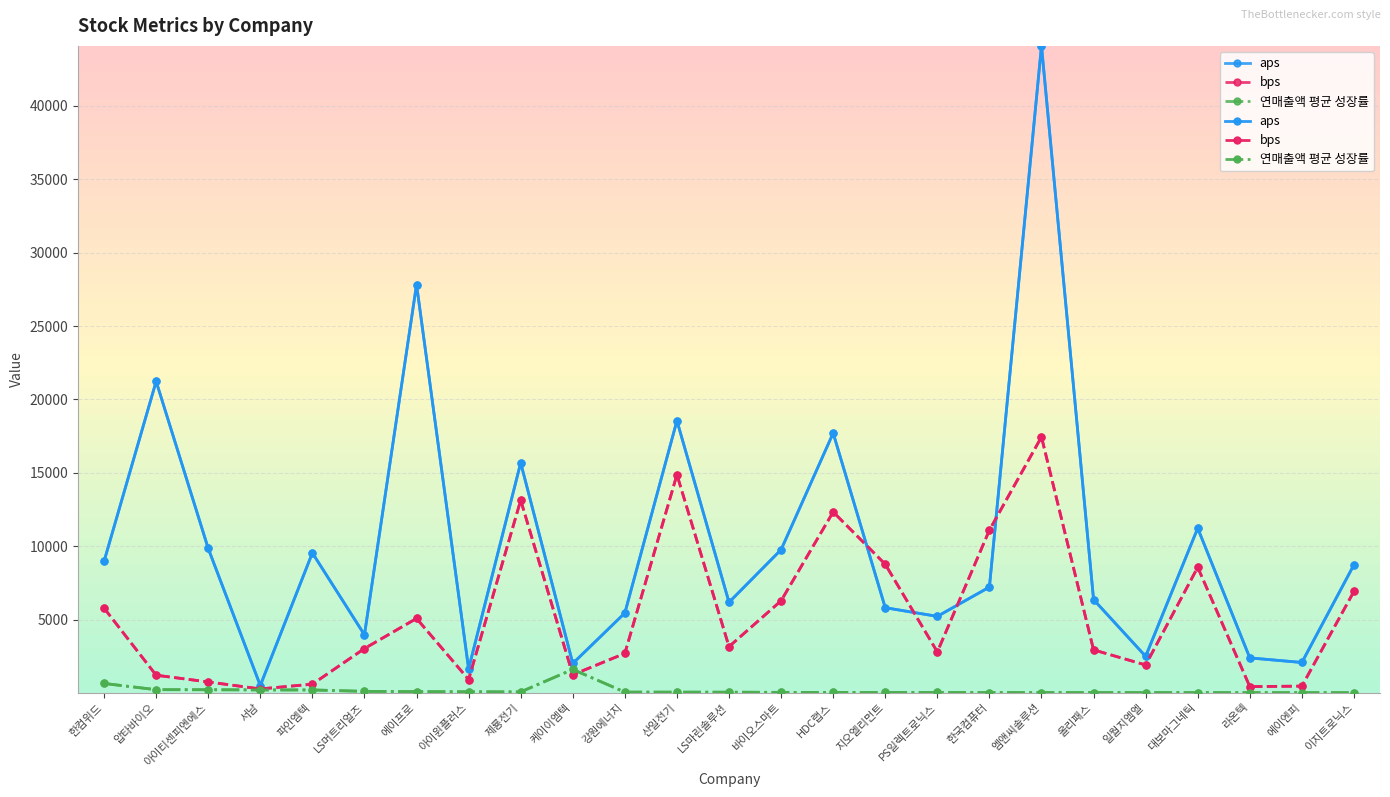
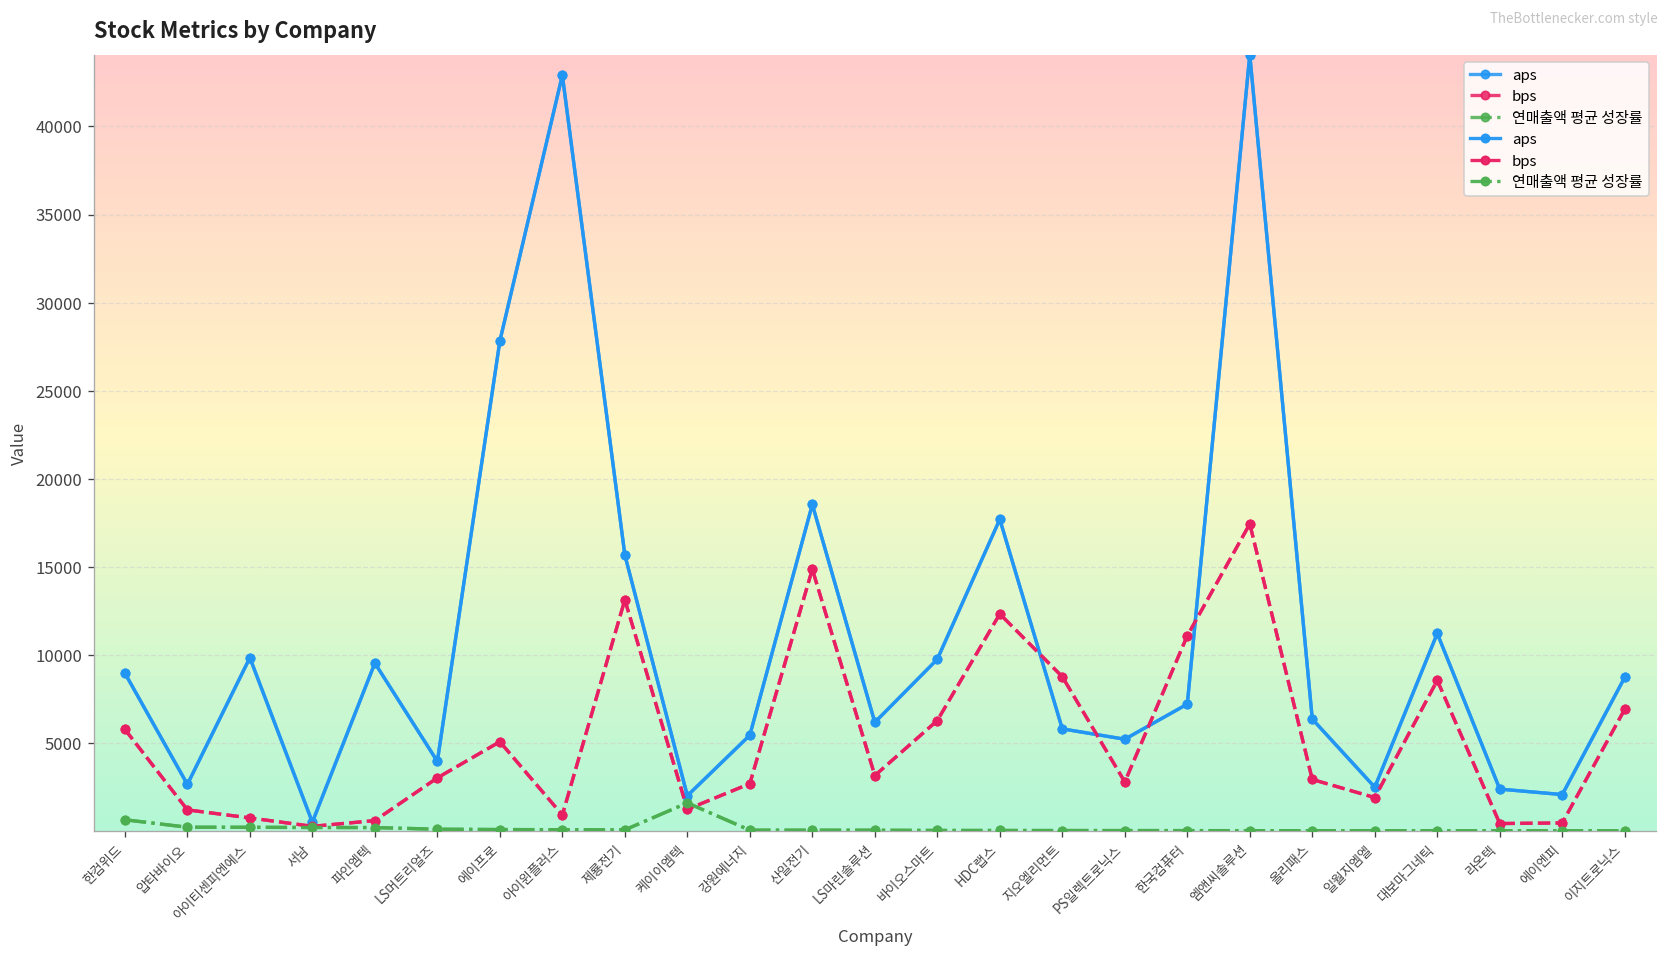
  {
    "aps": {
      "한컴위드": 9000,
-     "압타바이오": 21200,
+     "압타바이오": 2700,
      "아이티센피엔에스": 9900,
      "서남": 500,
      "파인엠텍": 9600,
      "LS머트리얼즈": 4000,
      "에이프로": 27800,
-     "아이윈플러스": 1700,
+     "아이윈플러스": 42900,
      "제룡전기": 15700,
      "케이이엠텍": 2000,
      "강원에너지": 5500,
      "산일전기": 18600,
      "LS마린솔루션": 6200,
      "바이오스마트": 9800,
      "HDC랩스": 17700,
      "지오엘리먼트": 5800,
      "PS일렉트로닉스": 5200,
      "한국컴퓨터": 7200,
      "엠앤씨솔루션": 44100,
      "올리패스": 6400,
      "일월지엠엘": 2500,
      "대보마그네틱": 11200,
      "라온텍": 2400,
      "에이엔피": 2100,
      "이지트로닉스": 8700
    },
    "bps": {
      "한컴위드": 5800,
      "압타바이오": 1200,
      "아이티센피엔에스": 800,
      "파인엠텍": 600,
      "LS머트리얼즈": 3000,
      "에이프로": 5100,
      "아이윈플러스": 900,
      "제룡전기": 13100,
      "케이이엠텍": 1300,
      "강원에너지": 2700,
      "산일전기": 14900,
      "LS마린솔루션": 3200,
      "바이오스마트": 6300,
      "HDC랩스": 12300,
      "지오엘리먼트": 8800,
      "PS일렉트로닉스": 2800,
      "한국컴퓨터": 11100,
      "엠앤씨솔루션": 17400,
      "올리패스": 3000,
      "일월지엠엘": 1900,
      "대보마그네틱": 8600,
      "라온텍": 500,
      "에이엔피": 500,
      "이지트로닉스": 6900
    },
    "연매출액 평균 성장률": {
      "한컴위드": 700,
      "압타바이오": 200,
      "아이티센피엔에스": 200,
      "파인엠텍": 200,
      "LS머트리얼즈": 100,
      "에이프로": 100,
      "아이윈플러스": 100,
      "제룡전기": 100,
      "케이이엠텍": 1600,
      "강원에너지": 100,
      "산일전기": 100,
      "LS마린솔루션": 100,
      "바이오스마트": 100,
      "HDC랩스": 100,
      "지오엘리먼트": 100,
      "PS일렉트로닉스": 100,
      "한국컴퓨터": 100,
      "엠앤씨솔루션": 0,
      "올리패스": 0,
      "일월지엠엘": 0,
      "대보마그네틱": 0,
      "라온텍": 0,
      "에이엔피": 0,
      "이지트로닉스": 0
    }
  }
